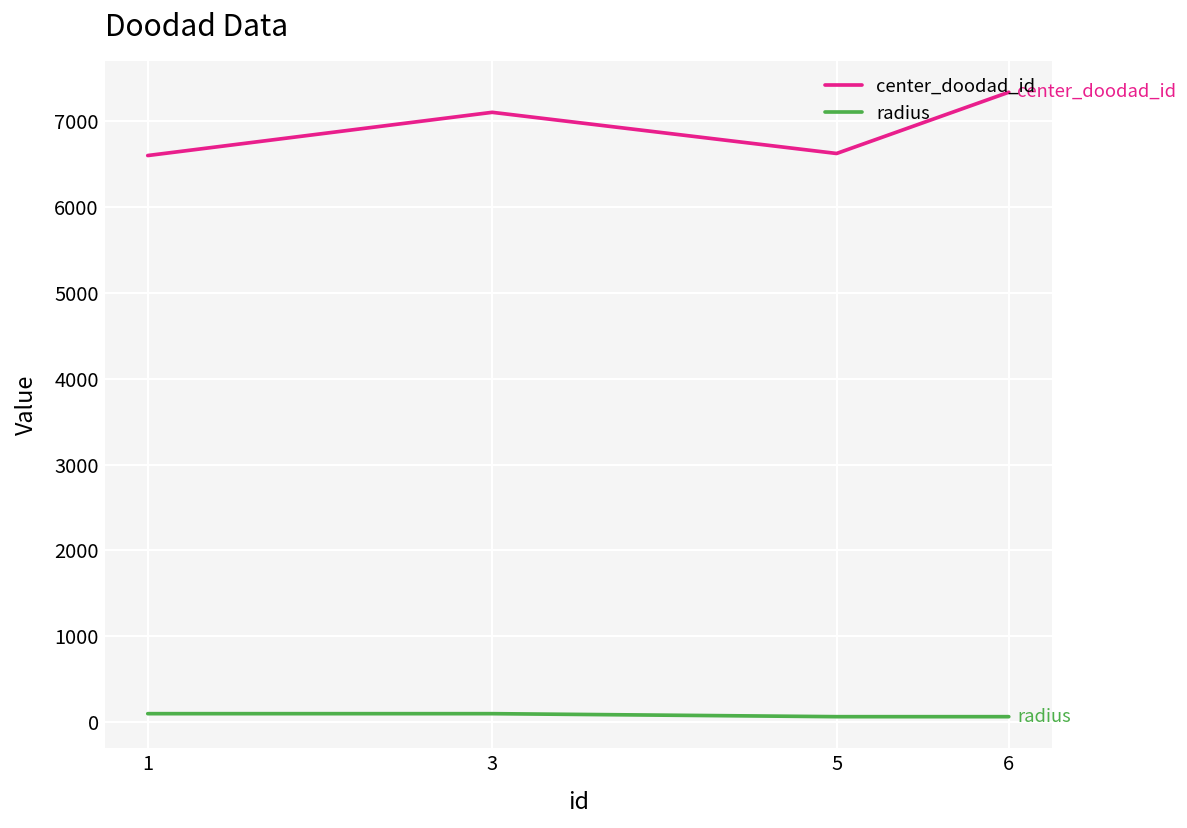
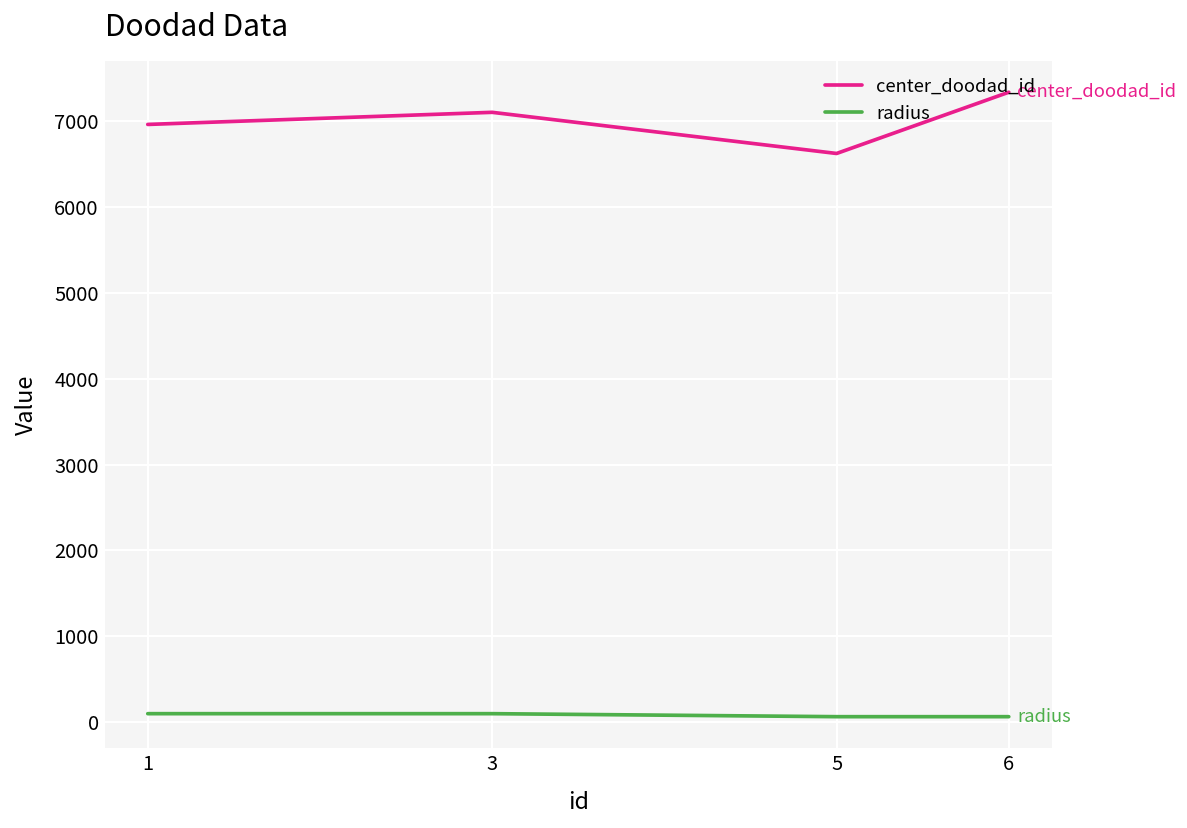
  {
    "center_doodad_id": {
-     "1": 6600,
+     "1": 7000,
      "3": 7100,
      "5": 6600,
      "6": 7300
    },
    "radius": {
      "1": 100,
      "3": 100,
      "5": 100,
      "6": 100
    }
  }
